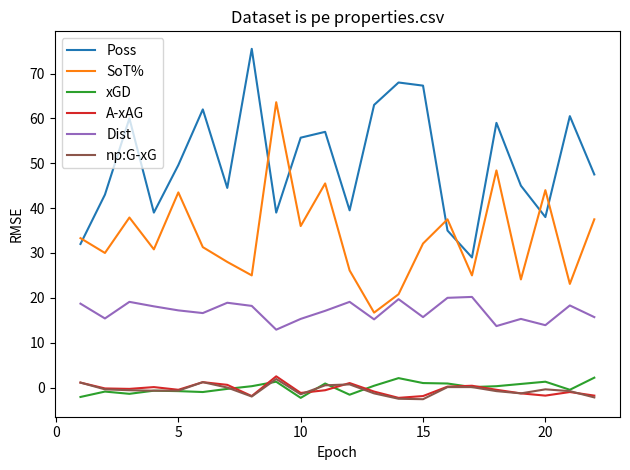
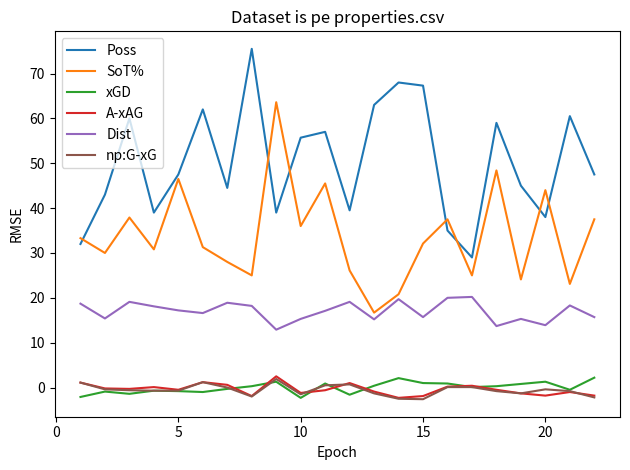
  {
    "Poss": {
-     "5": 50,
+     "5": 48,
      "10": 56,
      "15": 67,
      "20": 38
    },
    "SoT%": {
-     "5": 44,
+     "5": 47,
      "10": 36,
      "15": 32,
      "20": 44
    },
    "xGD": {
      "10": -2,
      "15": 1,
      "20": 1
    },
    "A-xAG": {
      "15": -2,
      "20": -2
    },
    "Dist": {
      "5": 17,
      "10": 15,
      "15": 16,
      "20": 14
    },
    "np:G-xG": {
      "15": -3,
      "20": 0
    }
  }
